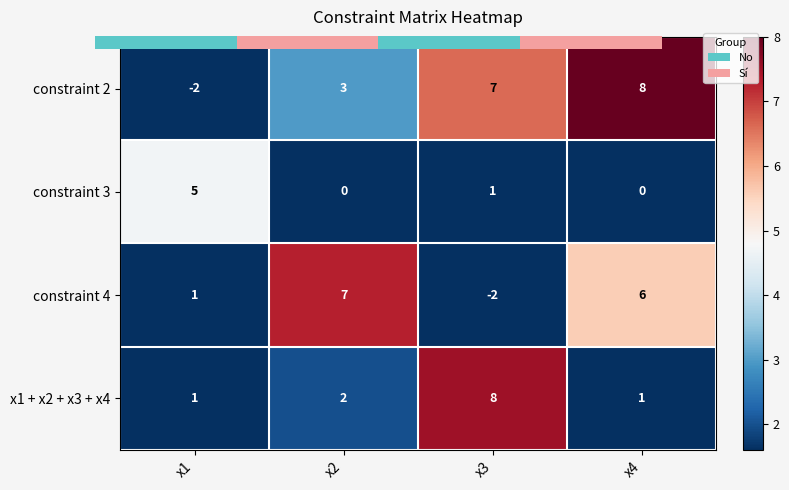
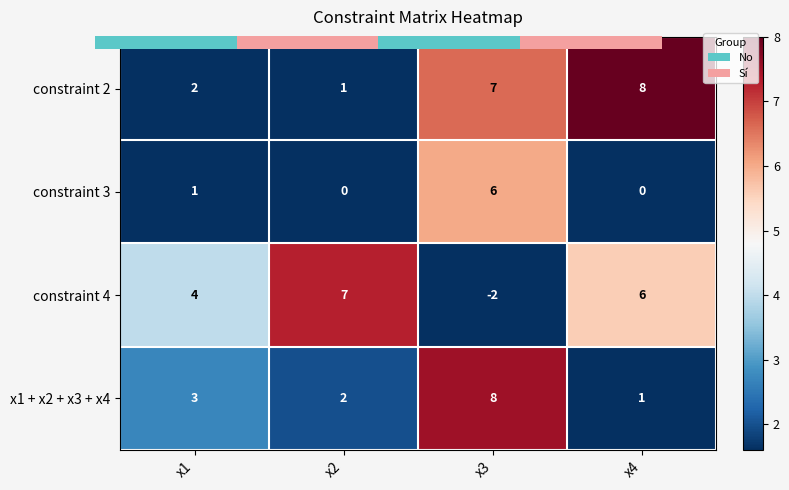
  {
    "Constraint Matrix Heatmap": {
      "constraint 2": {
-       "x1": -2,
-       "x2": 3,
+       "x1": 2,
+       "x2": 1,
        "x3": 7,
        "x4": 8
      },
      "constraint 3": {
-       "x1": 5,
+       "x1": 1,
        "x2": 0,
-       "x3": 1,
+       "x3": 6,
        "x4": 0
      },
      "constraint 4": {
-       "x1": 1,
+       "x1": 4,
        "x2": 7,
        "x3": -2,
        "x4": 6
      },
      "x1 + x2 + x3 + x4": {
-       "x1": 1,
+       "x1": 3,
        "x2": 2,
        "x3": 8,
        "x4": 1
      }
    }
  }
